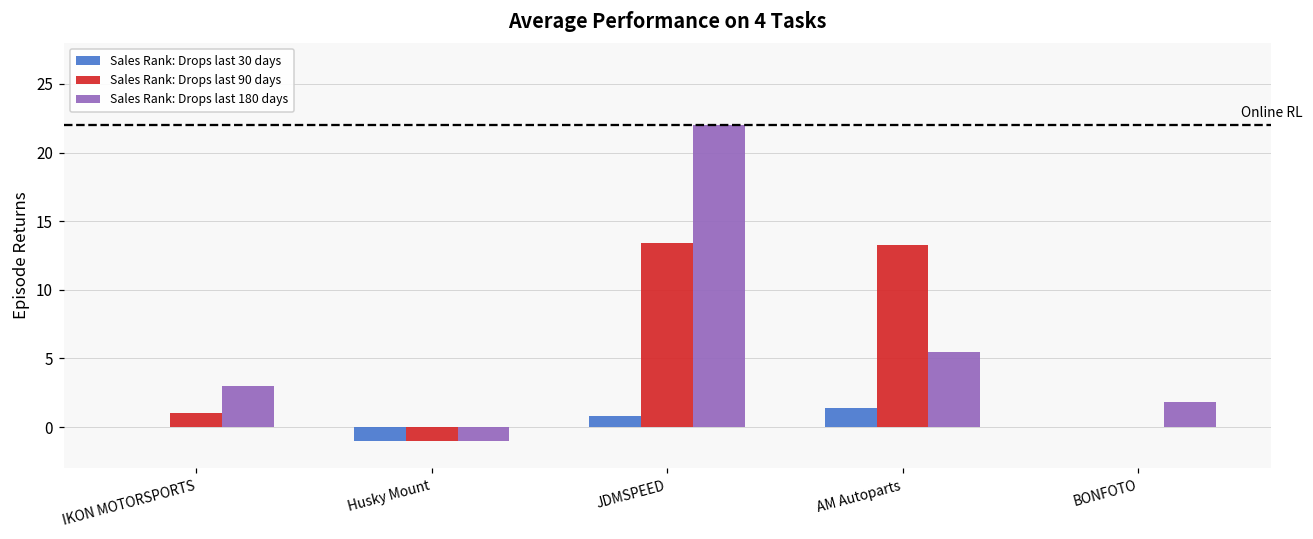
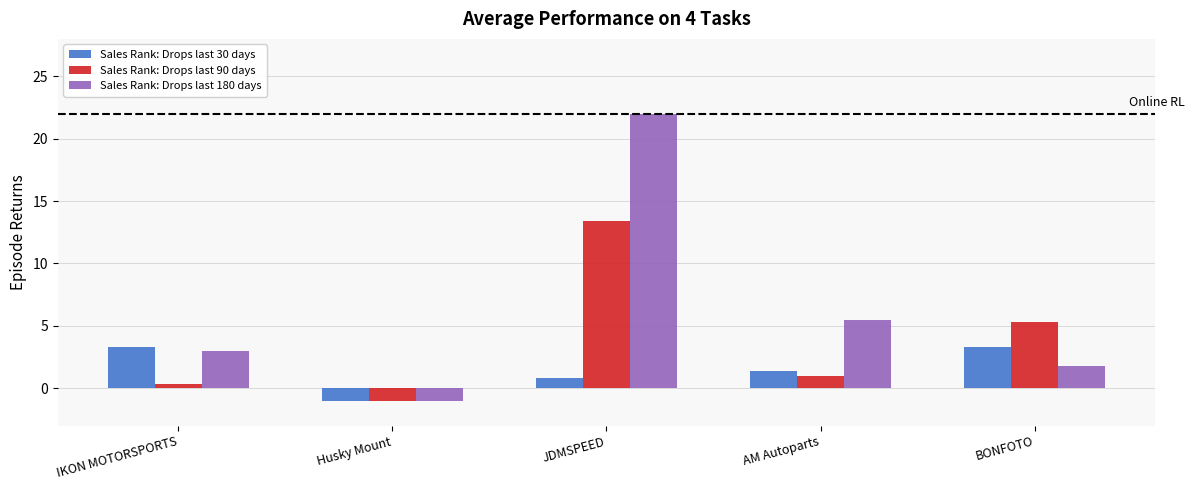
  {
    "Sales Rank: Drops last 30 days": {
-     "IKON MOTORSPORTS": 0.0,
+     "IKON MOTORSPORTS": 3.3,
      "Husky Mount": -1.0,
      "JDMSPEED": 0.8,
      "AM Autoparts": 1.4,
-     "BONFOTO": 0.0
+     "BONFOTO": 3.3
    },
    "Sales Rank: Drops last 90 days": {
-     "IKON MOTORSPORTS": 1.0,
+     "IKON MOTORSPORTS": 0.3,
      "Husky Mount": -1.0,
      "JDMSPEED": 13.4,
-     "AM Autoparts": 13.3,
-     "BONFOTO": 0.0
+     "AM Autoparts": 1.0,
+     "BONFOTO": 5.3
    },
    "Sales Rank: Drops last 180 days": {
      "IKON MOTORSPORTS": 3.0,
      "Husky Mount": -1.0,
      "JDMSPEED": 22.0,
      "AM Autoparts": 5.5,
      "BONFOTO": 1.8
    }
  }
